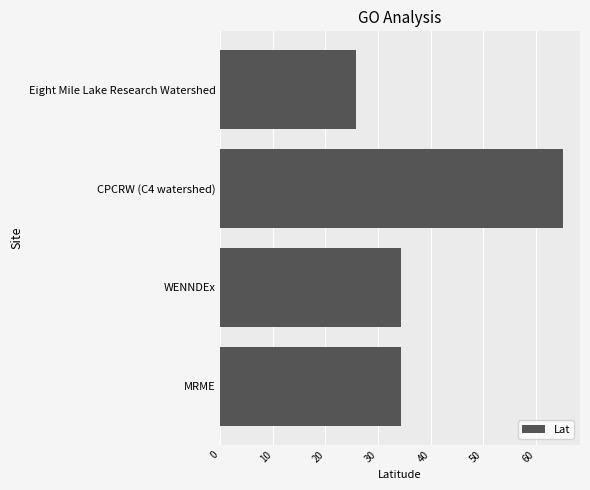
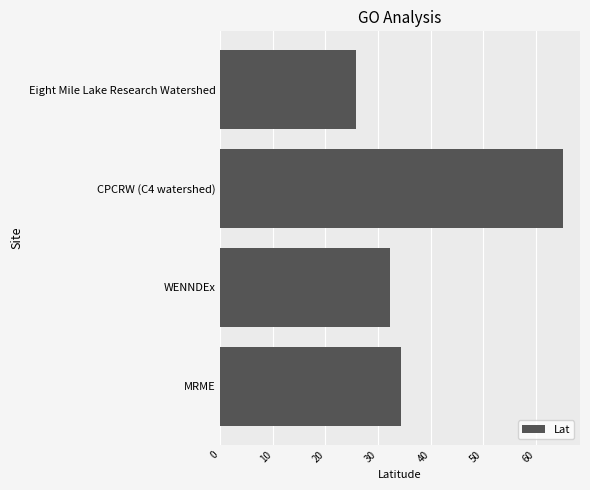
  {
    "Eight Mile Lake Research Watershed": 26,
    "CPCRW (C4 watershed)": 65,
-   "WENNDEx": 34,
+   "WENNDEx": 32,
    "MRME": 34
  }
